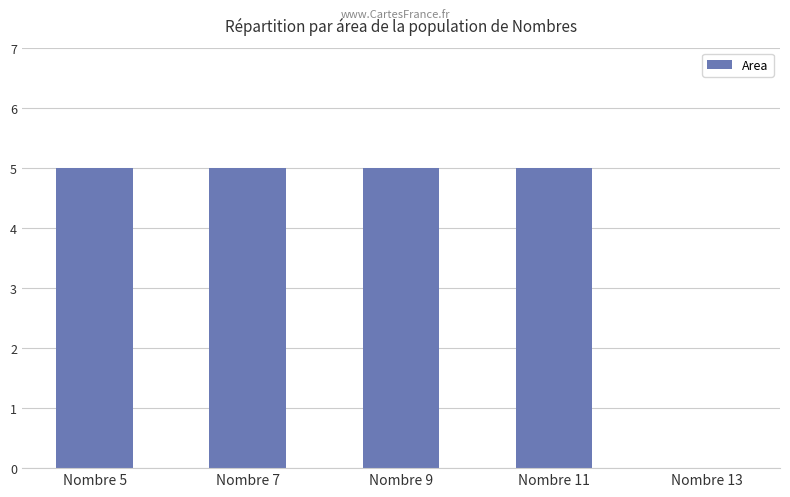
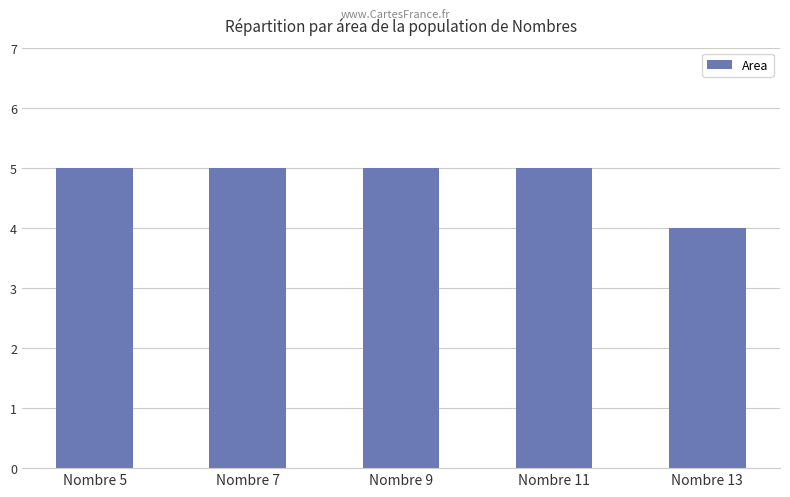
  {
    "Nombre 5": 5,
    "Nombre 7": 5,
    "Nombre 9": 5,
    "Nombre 11": 5,
-   "Nombre 13": 0
+   "Nombre 13": 4
  }
